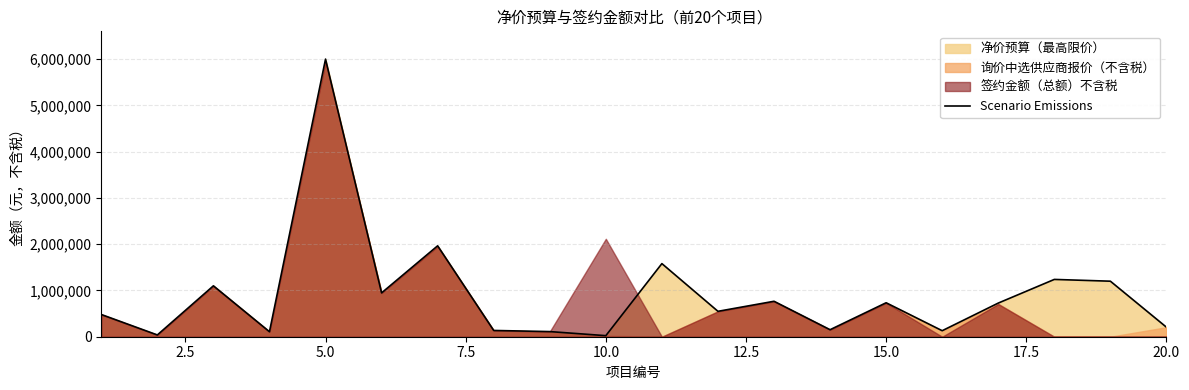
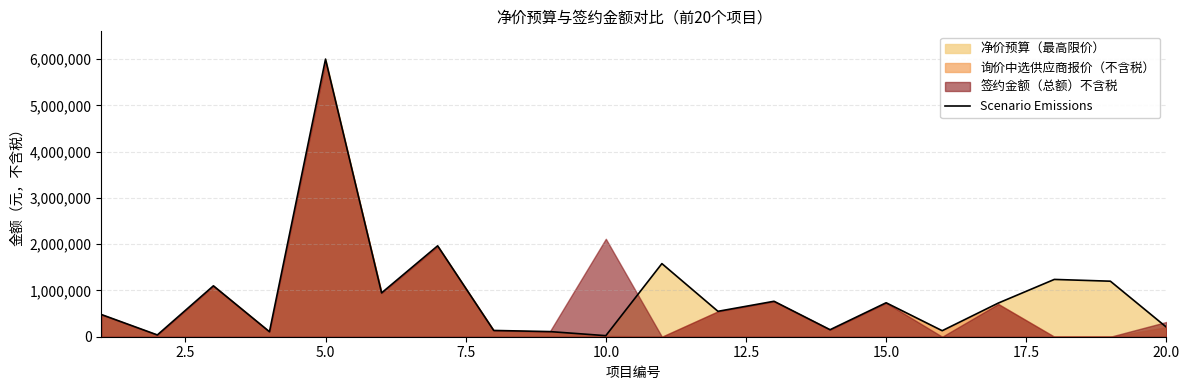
  {
    "签约金额（总额）不含税": {
      "10.0": "2,100,000",
-     "20.0": "0"
+     "20.0": "300,000"
    }
  }
